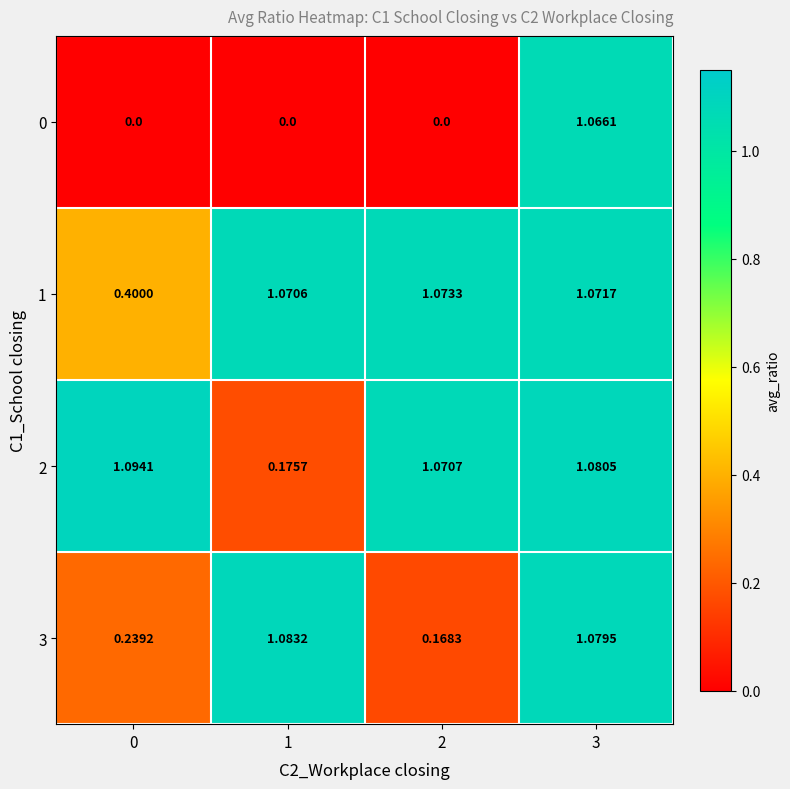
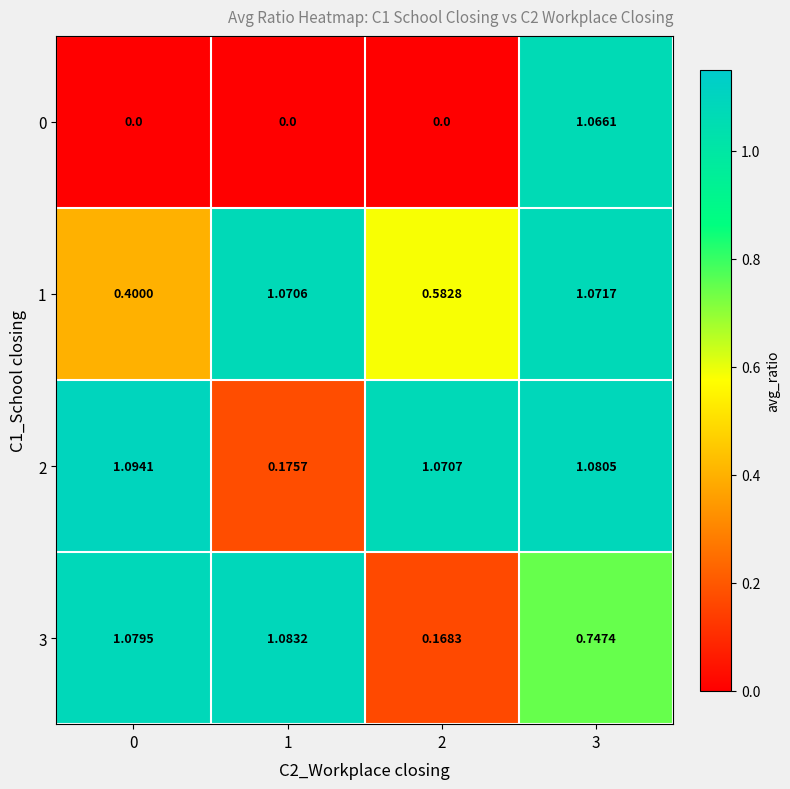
  {
    "0": {
      "0": 0.0,
      "1": 0.0,
      "2": 0.0,
      "3": 1.0661
    },
    "1": {
      "0": 0.4000,
      "1": 1.0706,
-     "2": 1.0733,
+     "2": 0.5828,
      "3": 1.0717
    },
    "2": {
      "0": 1.0941,
      "1": 0.1757,
      "2": 1.0707,
      "3": 1.0805
    },
    "3": {
-     "0": 0.2392,
+     "0": 1.0795,
      "1": 1.0832,
      "2": 0.1683,
-     "3": 1.0795
+     "3": 0.7474
    }
  }
